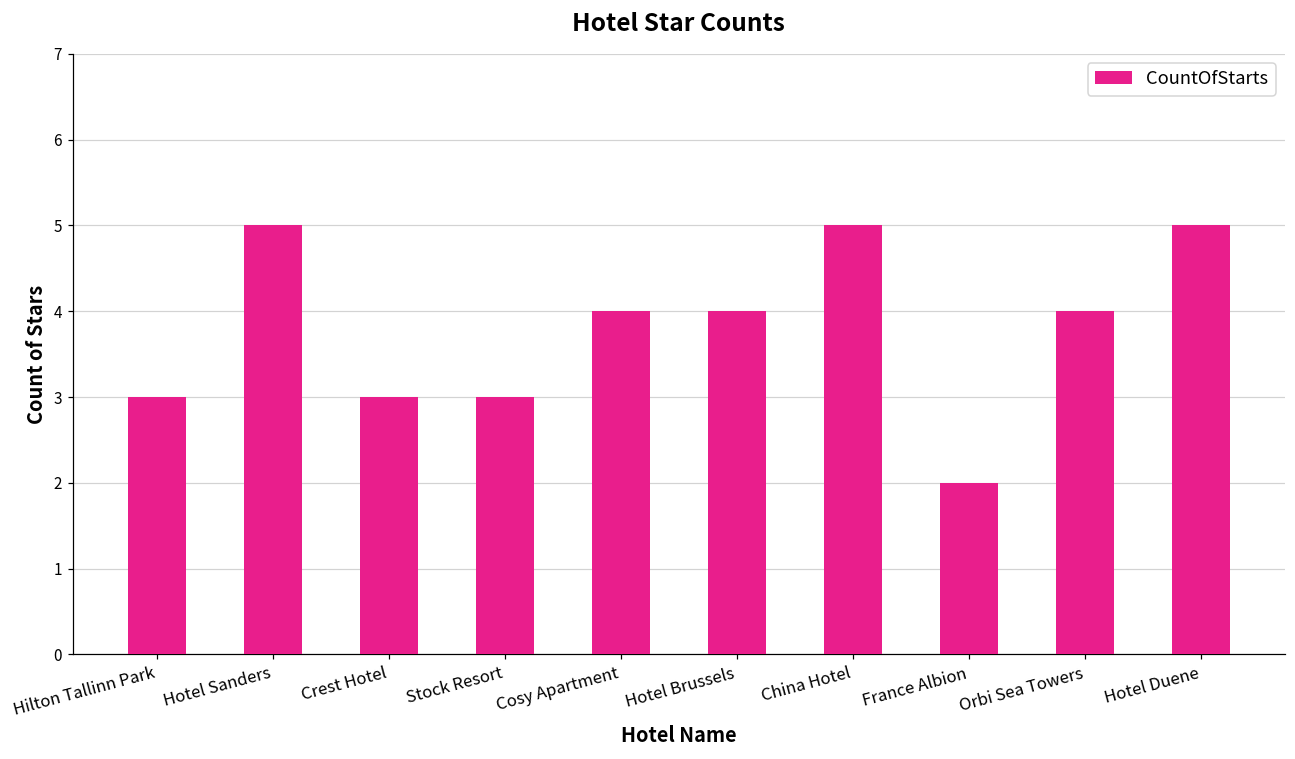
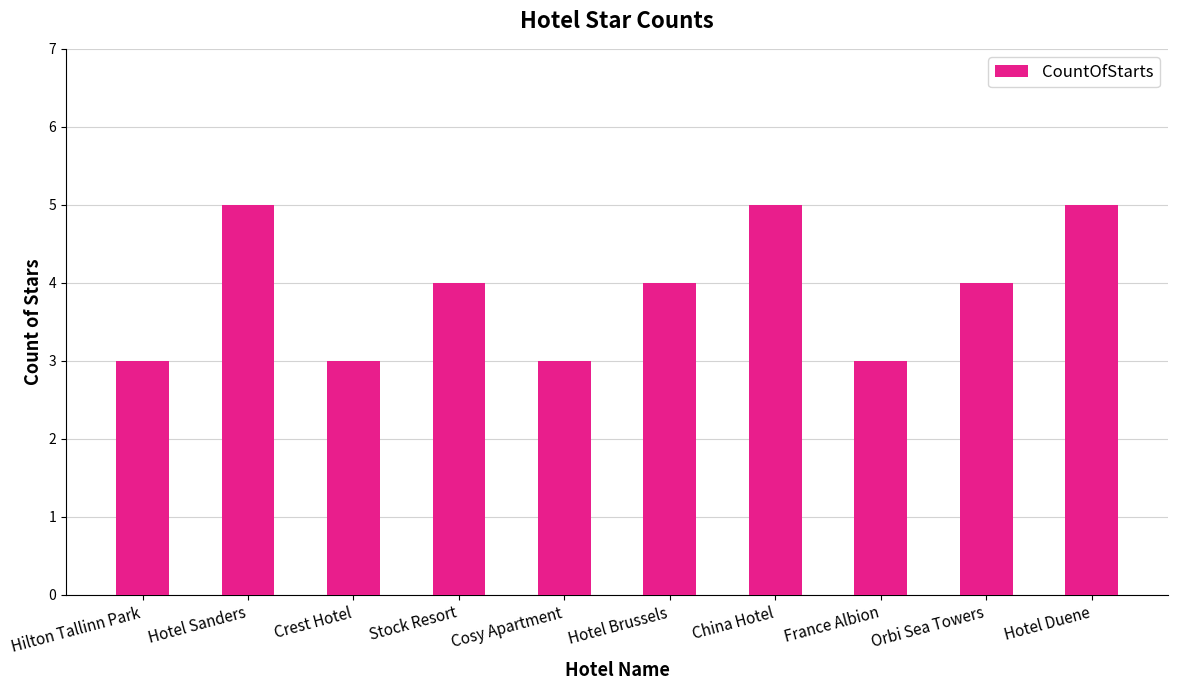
  {
    "Hilton Tallinn Park": 3,
    "Hotel Sanders": 5,
    "Crest Hotel": 3,
-   "Stock Resort": 3,
-   "Cosy Apartment": 4,
+   "Stock Resort": 4,
+   "Cosy Apartment": 3,
    "Hotel Brussels": 4,
    "China Hotel": 5,
-   "France Albion": 2,
+   "France Albion": 3,
    "Orbi Sea Towers": 4,
    "Hotel Duene": 5
  }
